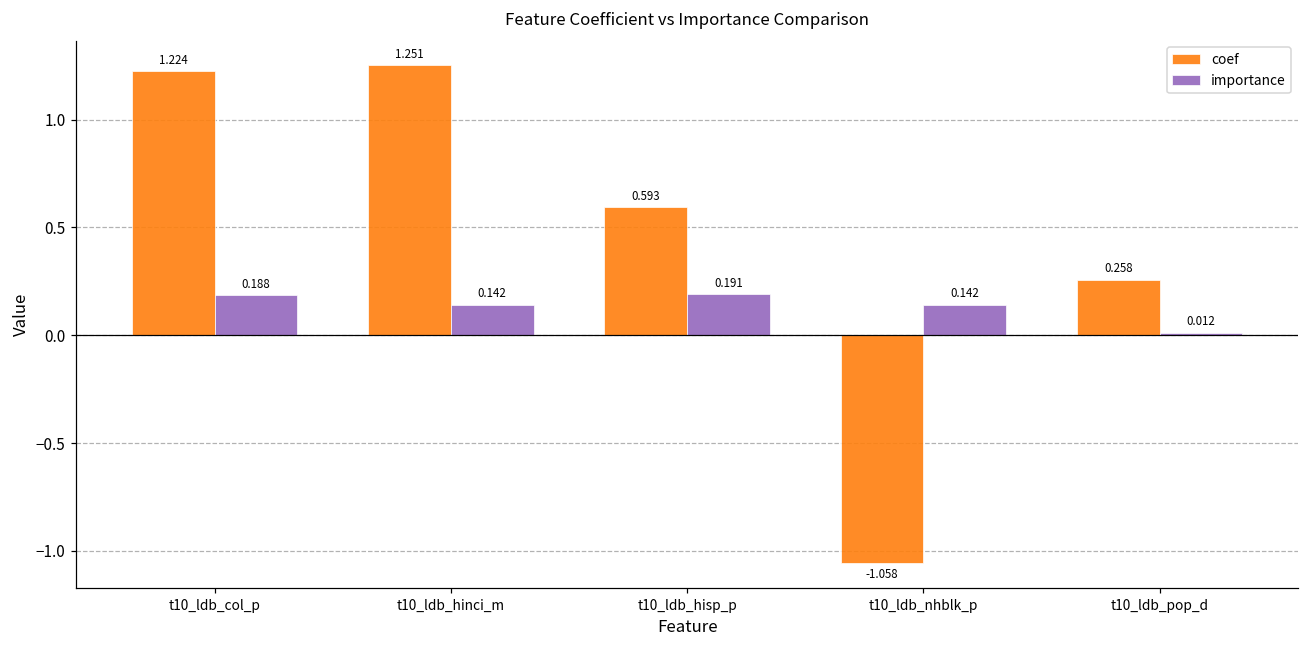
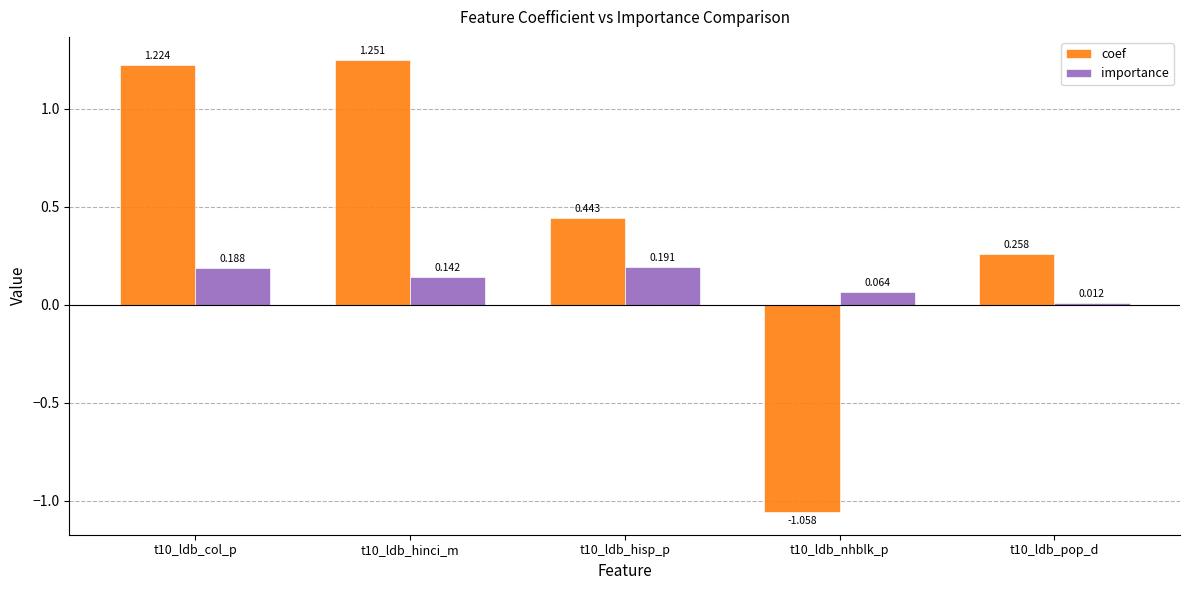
  {
    "coef": {
      "t10_ldb_col_p": 1.224,
      "t10_ldb_hinci_m": 1.251,
-     "t10_ldb_hisp_p": 0.593,
+     "t10_ldb_hisp_p": 0.443,
      "t10_ldb_nhblk_p": -1.058,
      "t10_ldb_pop_d": 0.258
    },
    "importance": {
      "t10_ldb_col_p": 0.188,
      "t10_ldb_hinci_m": 0.142,
      "t10_ldb_hisp_p": 0.191,
-     "t10_ldb_nhblk_p": 0.142,
+     "t10_ldb_nhblk_p": 0.064,
      "t10_ldb_pop_d": 0.012
    }
  }
